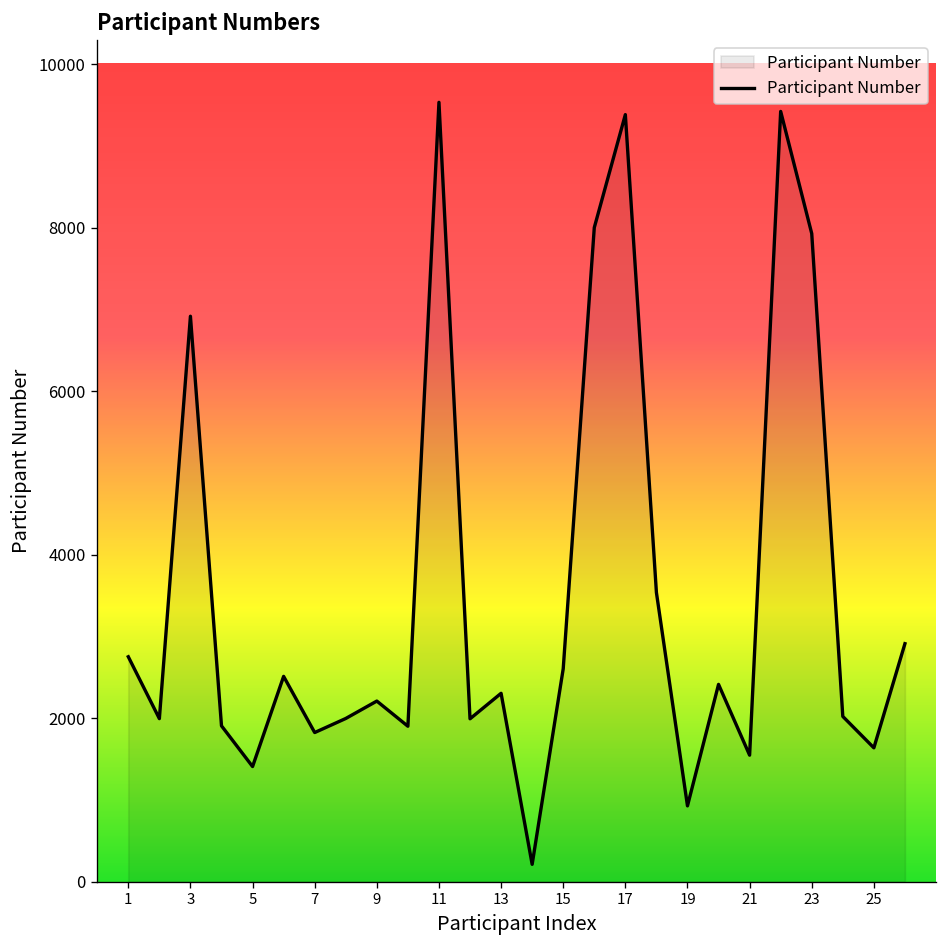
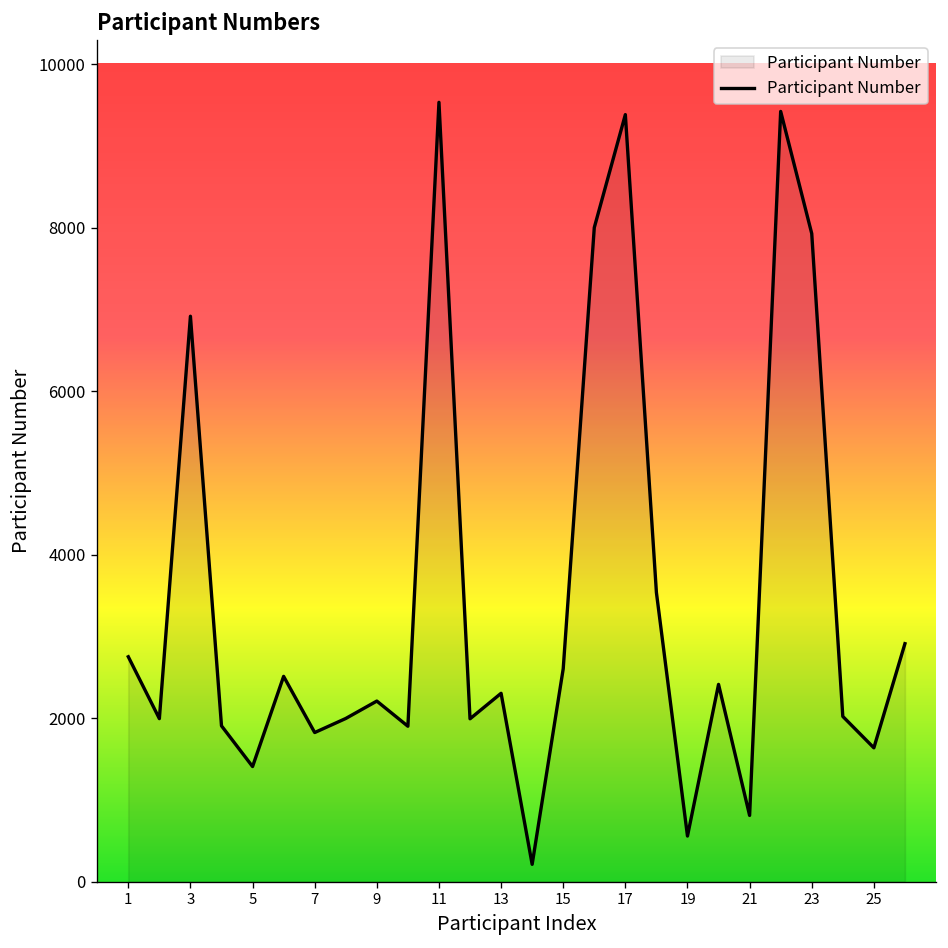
  {
    "1": 2800,
    "3": 6900,
    "5": 1400,
    "7": 1800,
    "9": 2200,
    "11": 9500,
    "13": 2300,
    "15": 2600,
    "17": 9400,
-   "19": 900,
-   "21": 1500,
+   "19": 600,
+   "21": 800,
    "23": 7900,
    "25": 1600
  }
